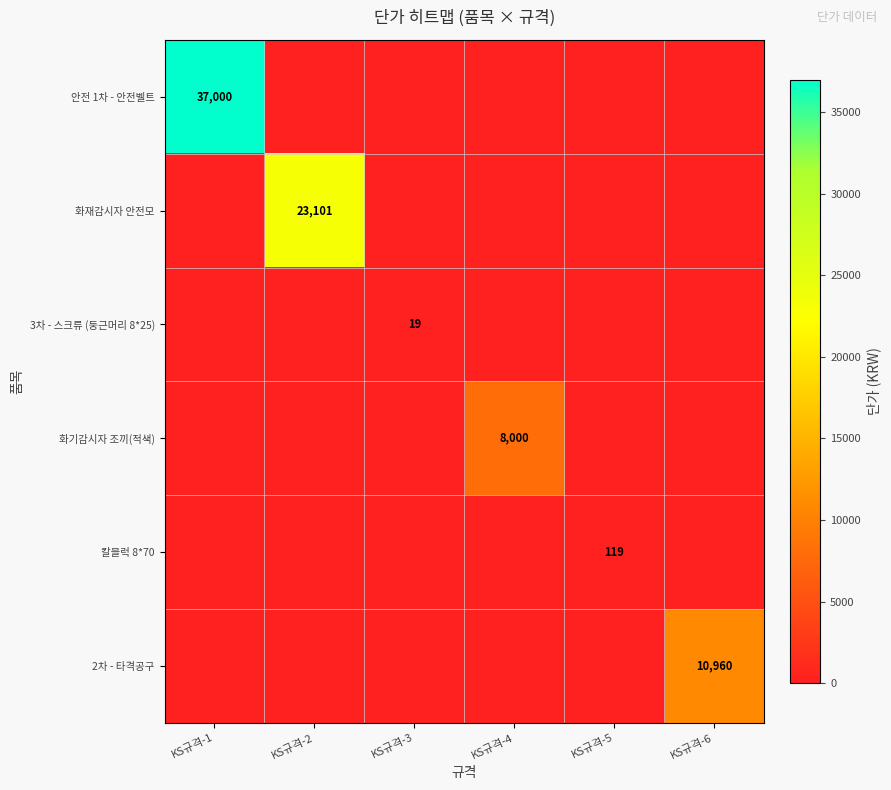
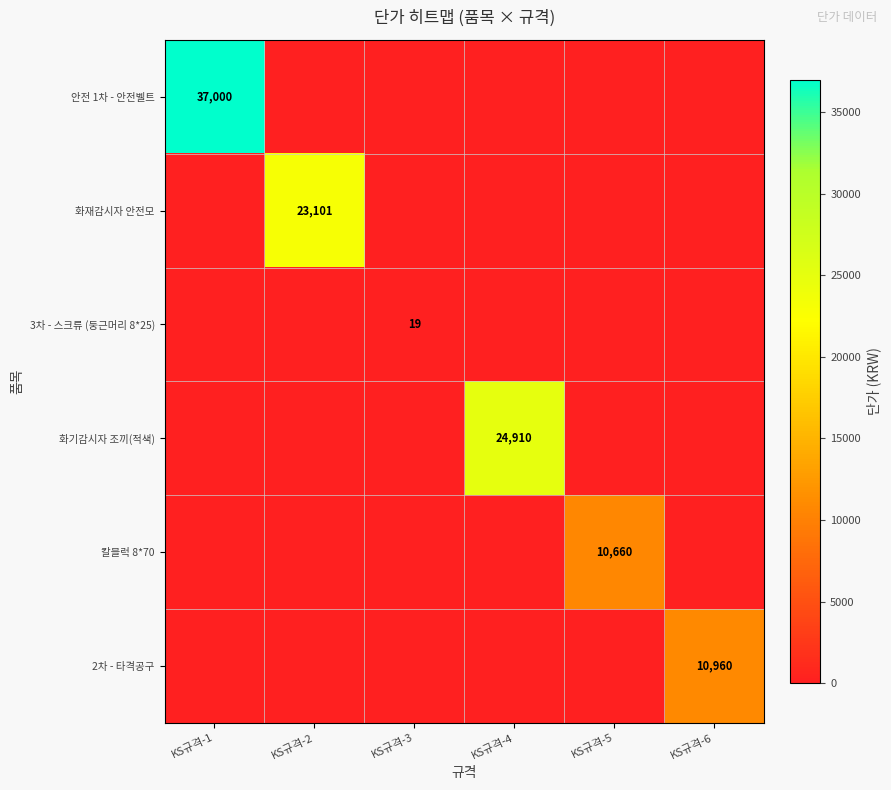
  {
    "안전 1차 - 안전벨트": {
      "KS규격-1": "37,000"
    },
    "화재감시자 안전모": {
      "KS규격-2": "23,101"
    },
    "3차 - 스크류 (둥근머리 8*25)": {
      "KS규격-3": "19"
    },
    "화기감시자 조끼(적색)": {
-     "KS규격-4": "8,000"
+     "KS규격-4": "24,910"
    },
    "칼블럭 8*70": {
-     "KS규격-5": "119"
+     "KS규격-5": "10,660"
    },
    "2차 - 타격공구": {
      "KS규격-6": "10,960"
    }
  }
